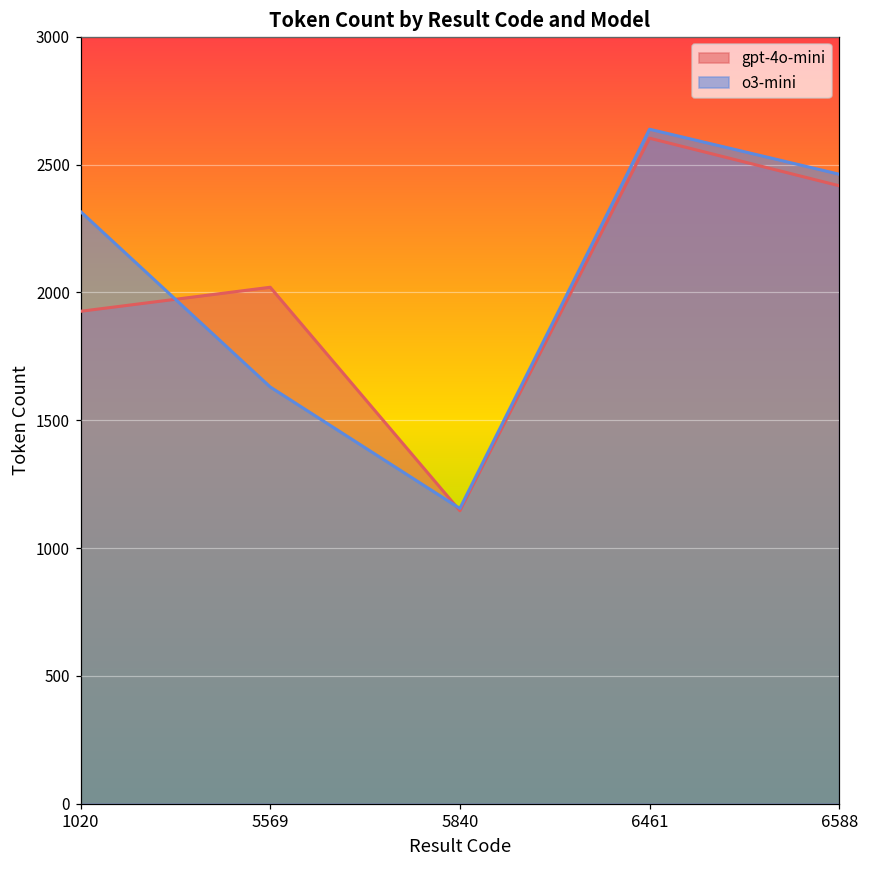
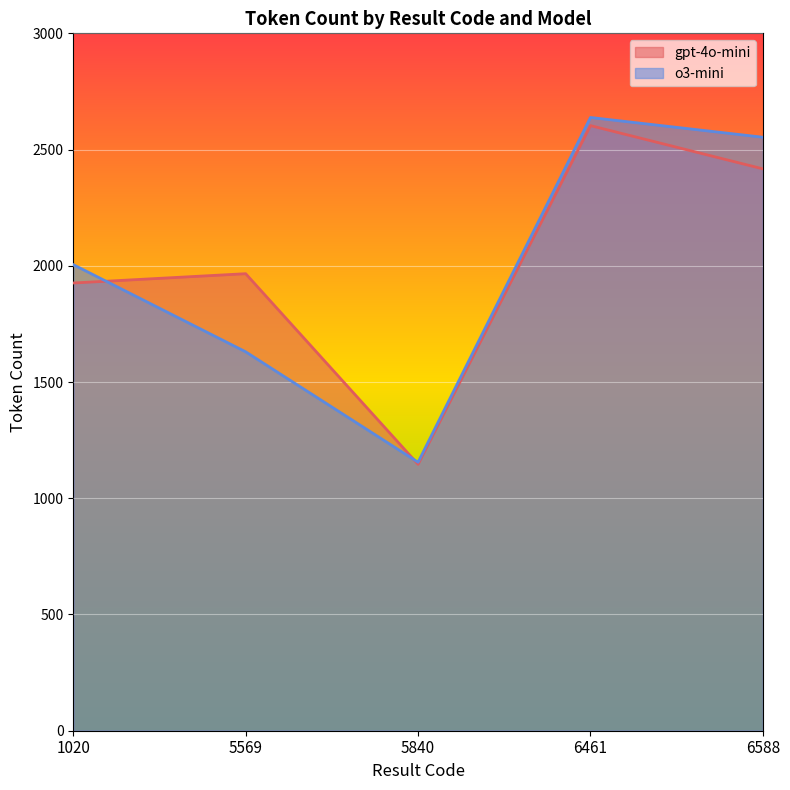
  {
    "gpt-4o-mini": {
      "1020": 1930,
-     "5569": 2020,
+     "5569": 1970,
      "6461": 2600,
      "6588": 2420
    },
    "o3-mini": {
-     "1020": 2320,
+     "1020": 2010,
      "5569": 1630,
      "6461": 2640,
-     "6588": 2460
+     "6588": 2550
    }
  }
